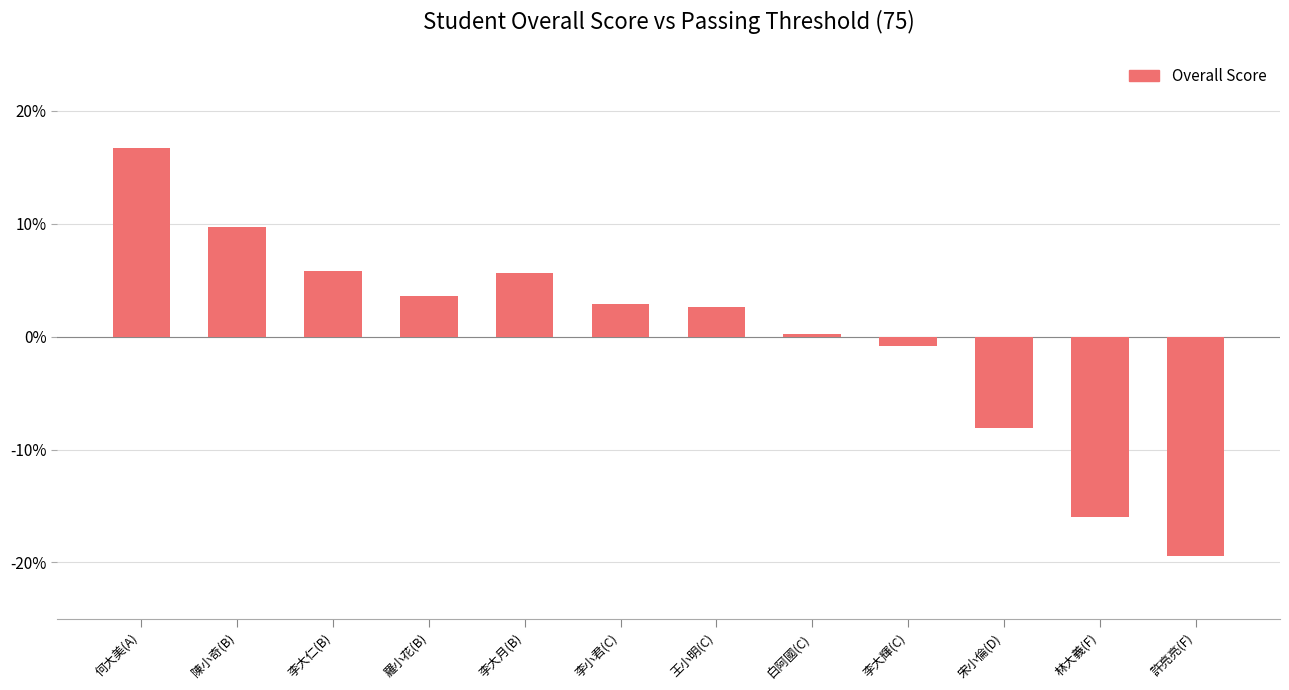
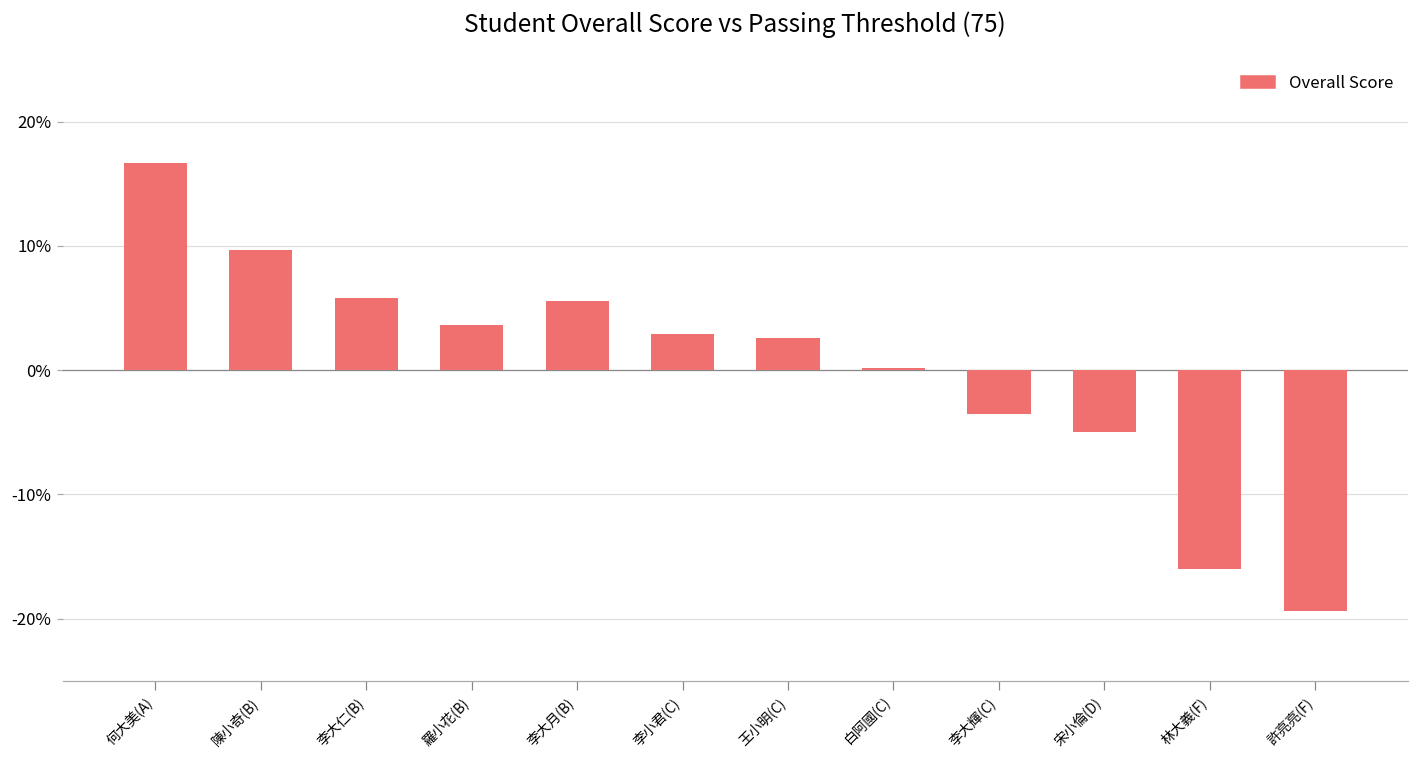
  {
    "何大美(A)": "16.7%",
    "陳小奇(B)": "9.7%",
    "李大仁(B)": "5.8%",
    "羅小花(B)": "3.6%",
    "李大月(B)": "5.6%",
    "李小君(C)": "2.9%",
    "王小明(C)": "2.6%",
-   "李大輝(C)": "-0.8%",
-   "宋小倫(D)": "-8.1%",
+   "李大輝(C)": "-3.5%",
+   "宋小倫(D)": "-5.0%",
    "林大義(F)": "-16.0%",
    "許亮亮(F)": "-19.4%"
  }
